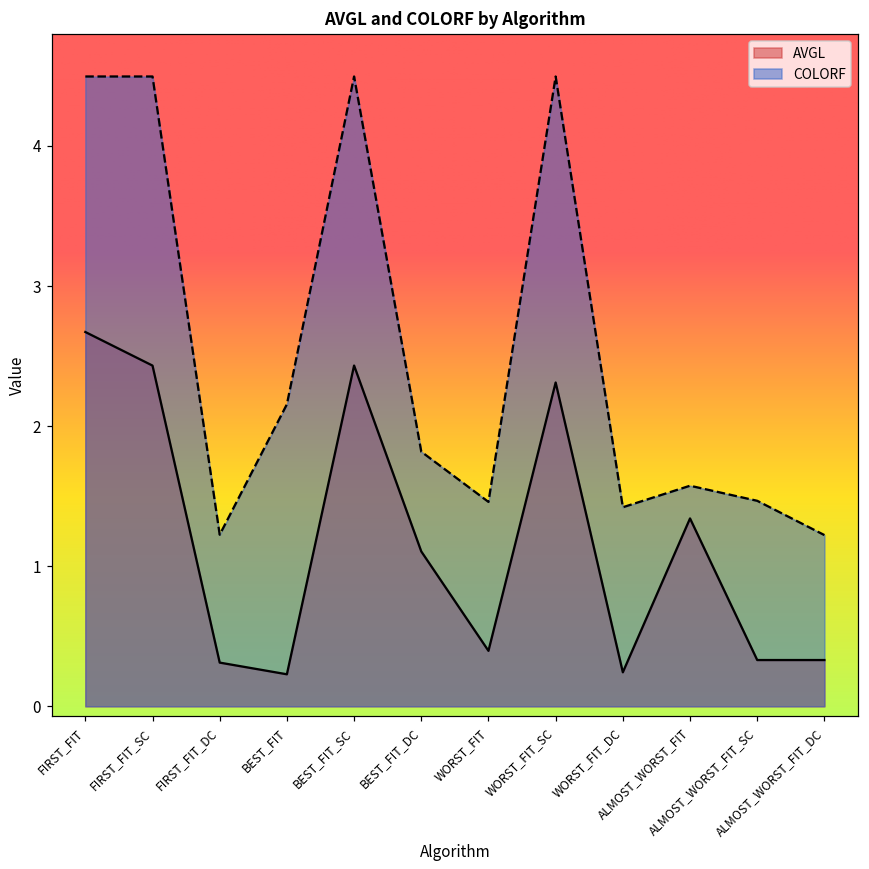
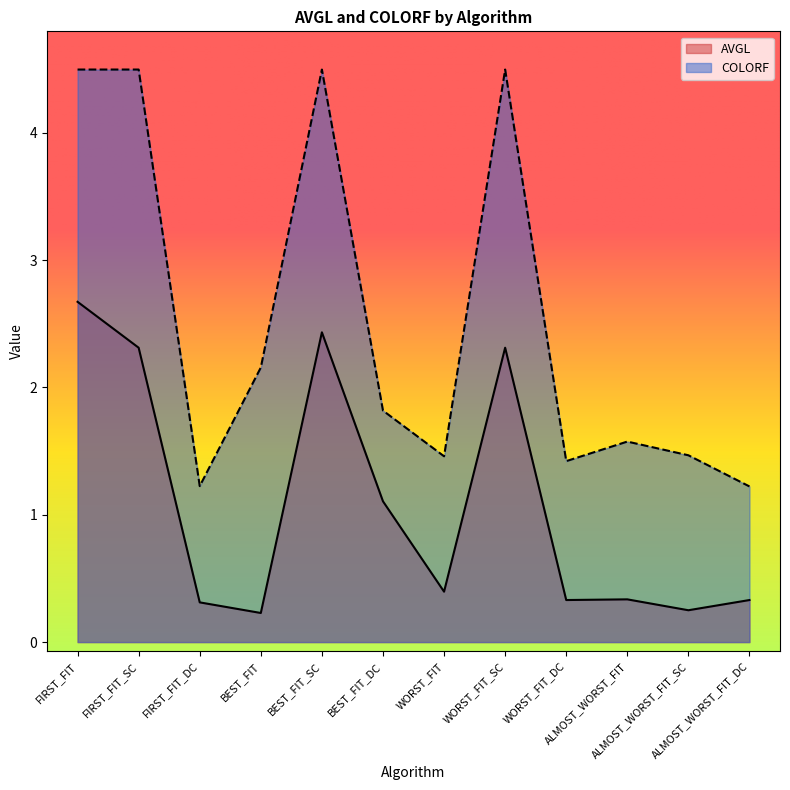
  {
    "AVGL": {
      "FIRST_FIT": 2.67,
-     "FIRST_FIT_SC": 2.43,
+     "FIRST_FIT_SC": 2.31,
      "FIRST_FIT_DC": 0.31,
      "BEST_FIT": 0.23,
      "BEST_FIT_SC": 2.43,
      "BEST_FIT_DC": 1.11,
      "WORST_FIT": 0.40,
      "WORST_FIT_SC": 2.31,
-     "WORST_FIT_DC": 0.24,
-     "ALMOST_WORST_FIT": 1.34,
-     "ALMOST_WORST_FIT_SC": 0.33,
+     "WORST_FIT_DC": 0.33,
+     "ALMOST_WORST_FIT": 0.34,
+     "ALMOST_WORST_FIT_SC": 0.25,
      "ALMOST_WORST_FIT_DC": 0.33
    },
    "COLORF": {
      "FIRST_FIT": 4.50,
      "FIRST_FIT_SC": 4.50,
      "FIRST_FIT_DC": 1.22,
      "BEST_FIT": 2.16,
      "BEST_FIT_SC": 4.50,
      "BEST_FIT_DC": 1.82,
      "WORST_FIT": 1.46,
      "WORST_FIT_SC": 4.50,
      "WORST_FIT_DC": 1.42,
      "ALMOST_WORST_FIT": 1.57,
      "ALMOST_WORST_FIT_SC": 1.47,
      "ALMOST_WORST_FIT_DC": 1.22
    }
  }
